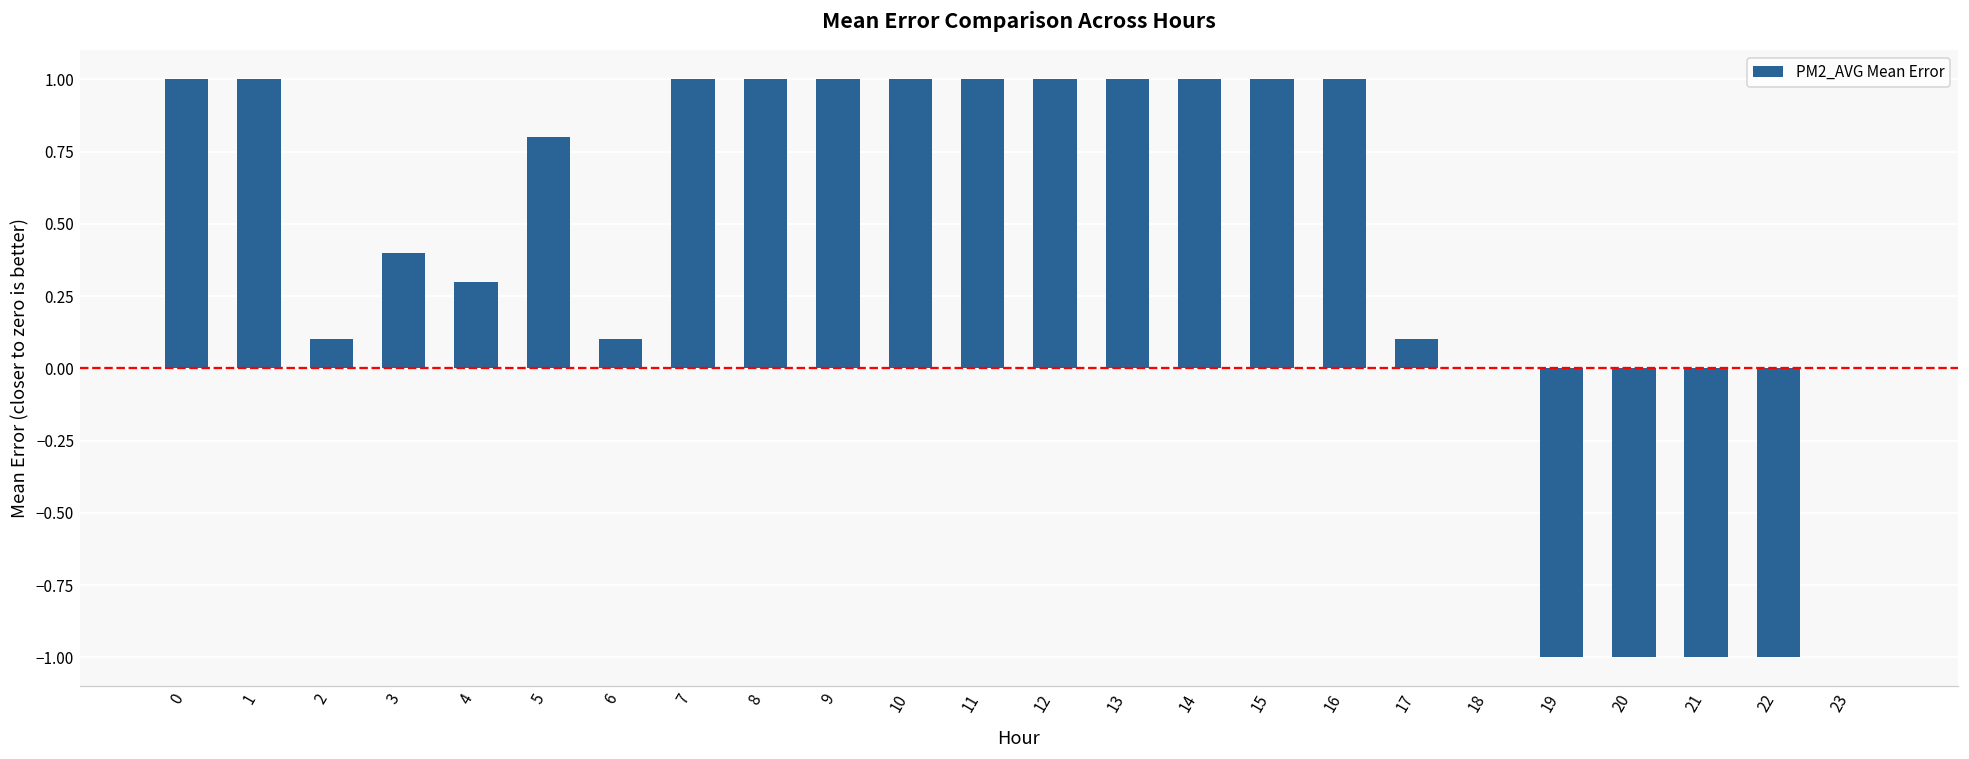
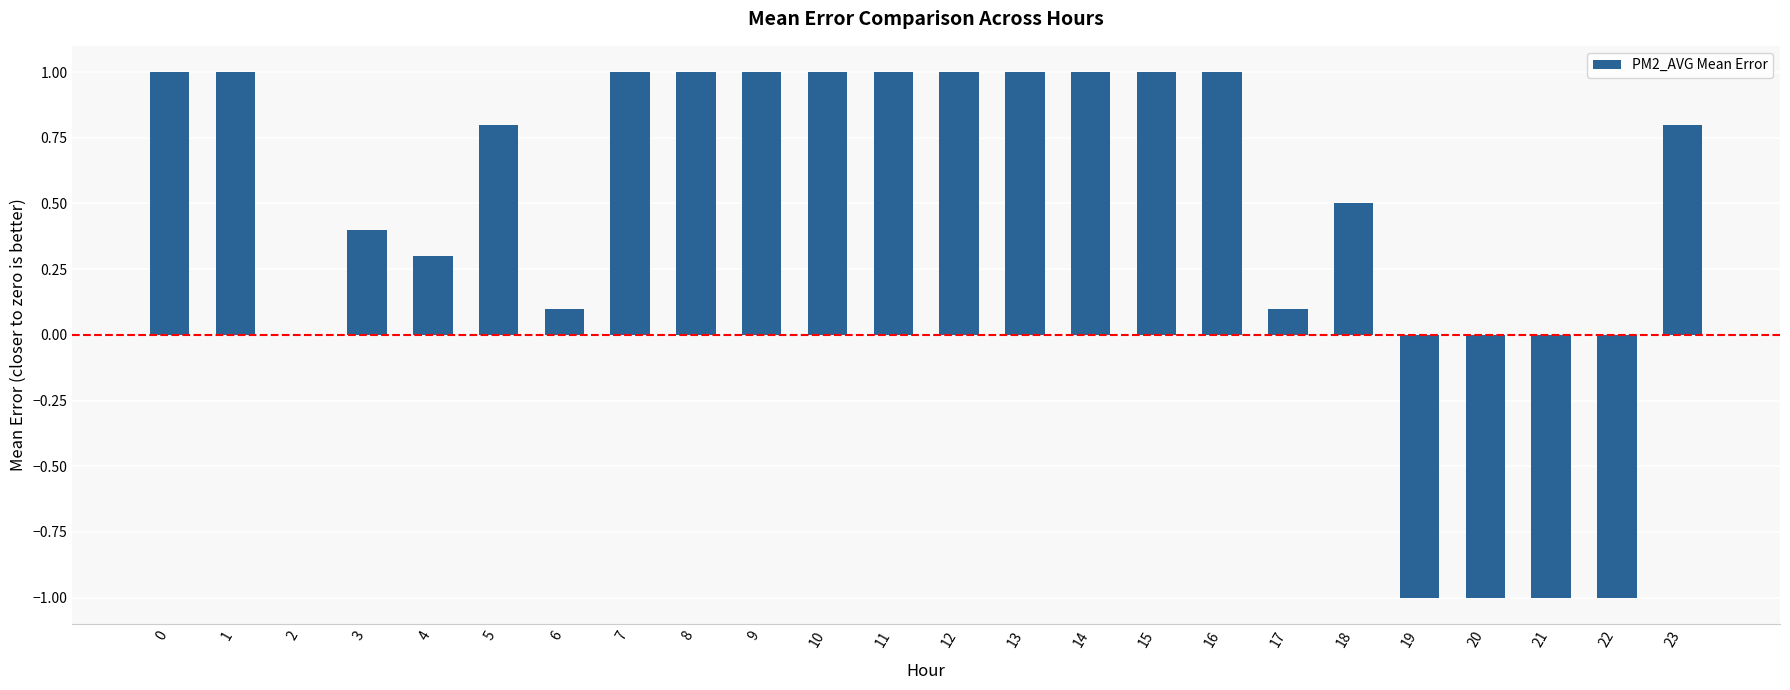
  {
    "0": 1.0,
    "1": 1.0,
-   "2": 0.1,
+   "2": 0.0,
    "3": 0.4,
    "4": 0.3,
    "5": 0.8,
    "6": 0.1,
    "7": 1.0,
    "8": 1.0,
    "9": 1.0,
    "10": 1.0,
    "11": 1.0,
    "12": 1.0,
    "13": 1.0,
    "14": 1.0,
    "15": 1.0,
    "16": 1.0,
    "17": 0.1,
-   "18": 0.0,
+   "18": 0.5,
    "19": -1.0,
    "20": -1.0,
    "21": -1.0,
    "22": -1.0,
-   "23": 0.0
+   "23": 0.8
  }
